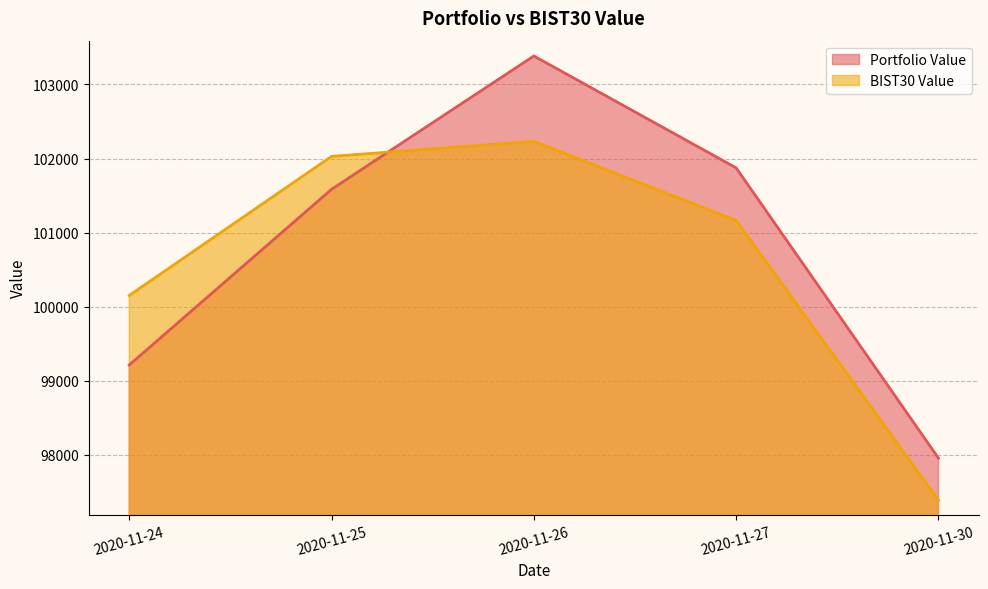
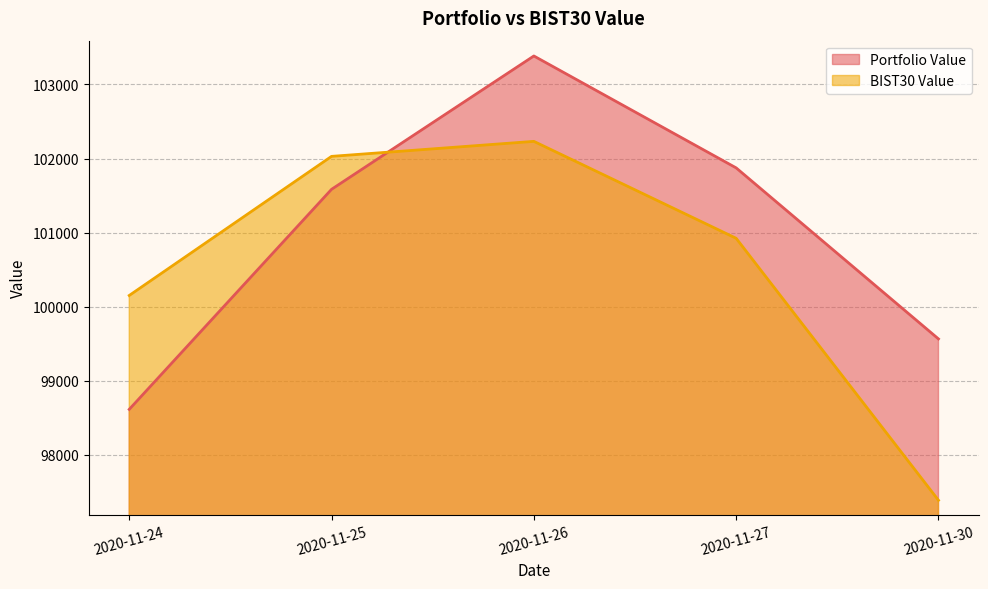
  {
    "Portfolio Value": {
-     "2020-11-24": 99200,
+     "2020-11-24": 98600,
      "2020-11-25": 101600,
      "2020-11-26": 103400,
      "2020-11-27": 101900,
-     "2020-11-30": 98000
+     "2020-11-30": 99600
    },
    "BIST30 Value": {
      "2020-11-24": 100200,
      "2020-11-25": 102000,
      "2020-11-26": 102200,
-     "2020-11-27": 101200,
+     "2020-11-27": 100900,
      "2020-11-30": 97400
    }
  }
